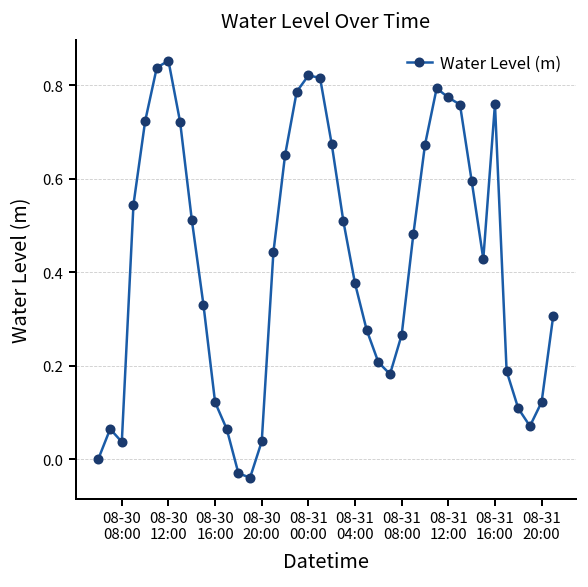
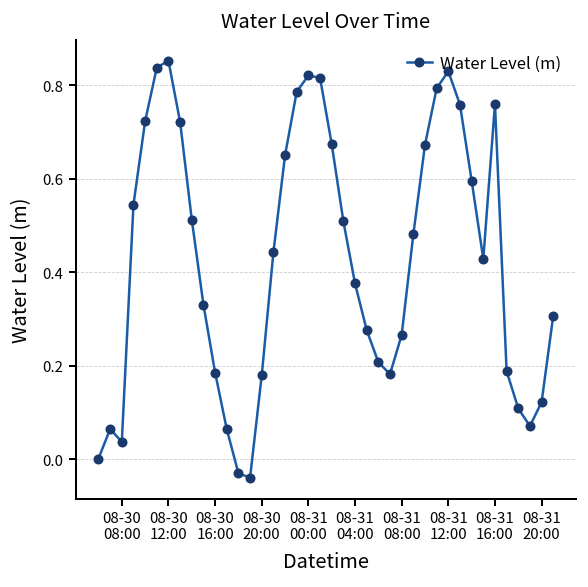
  {
    "08-30 08:00": 0.04,
    "08-30 12:00": 0.85,
-   "08-30 16:00": 0.12,
-   "08-30 20:00": 0.04,
+   "08-30 16:00": 0.19,
+   "08-30 20:00": 0.18,
    "08-31 00:00": 0.82,
    "08-31 04:00": 0.38,
    "08-31 08:00": 0.27,
-   "08-31 12:00": 0.77,
+   "08-31 12:00": 0.83,
    "08-31 16:00": 0.76,
    "08-31 20:00": 0.12
  }
